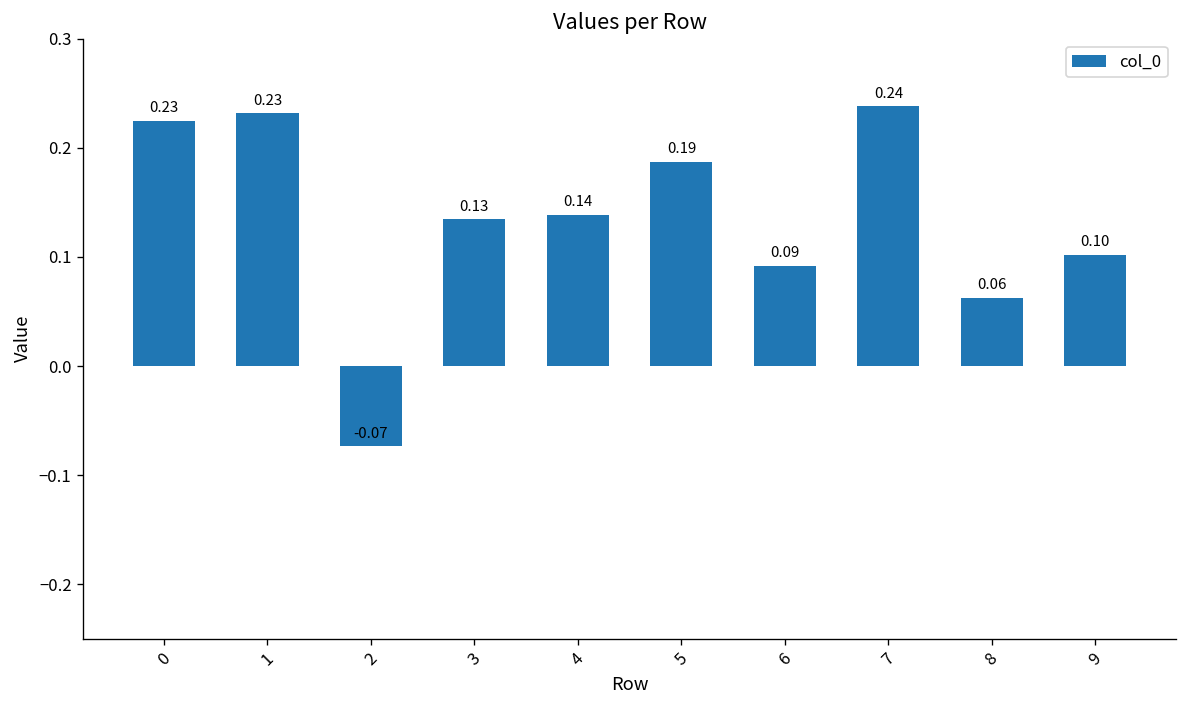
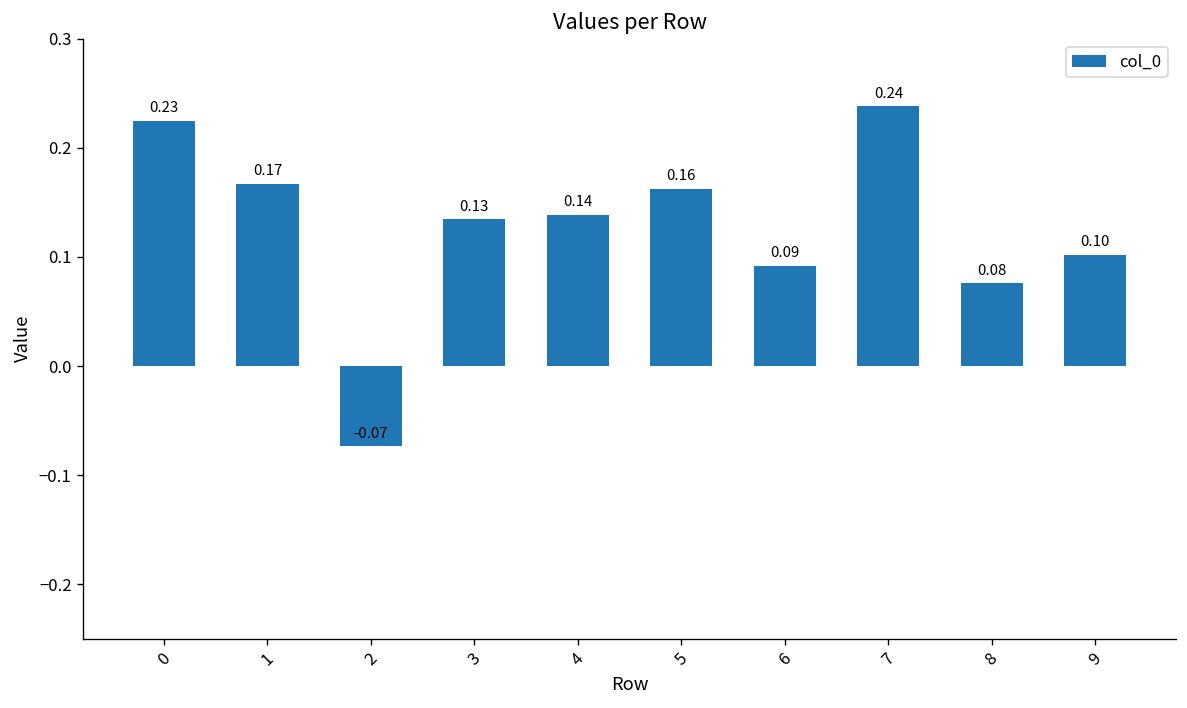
  {
    "0": 0.23,
-   "1": 0.23,
+   "1": 0.17,
    "2": -0.07,
    "3": 0.13,
    "4": 0.14,
-   "5": 0.19,
+   "5": 0.16,
    "6": 0.09,
    "7": 0.24,
-   "8": 0.06,
+   "8": 0.08,
    "9": 0.10
  }
